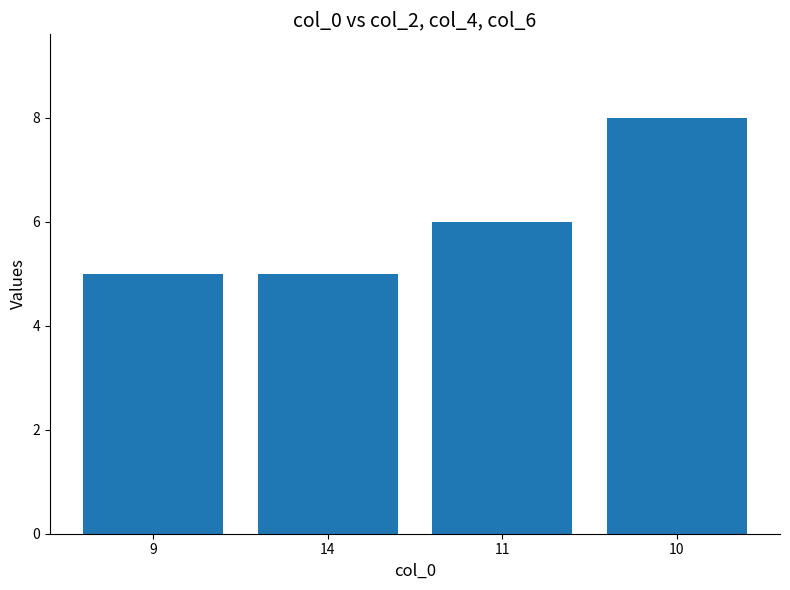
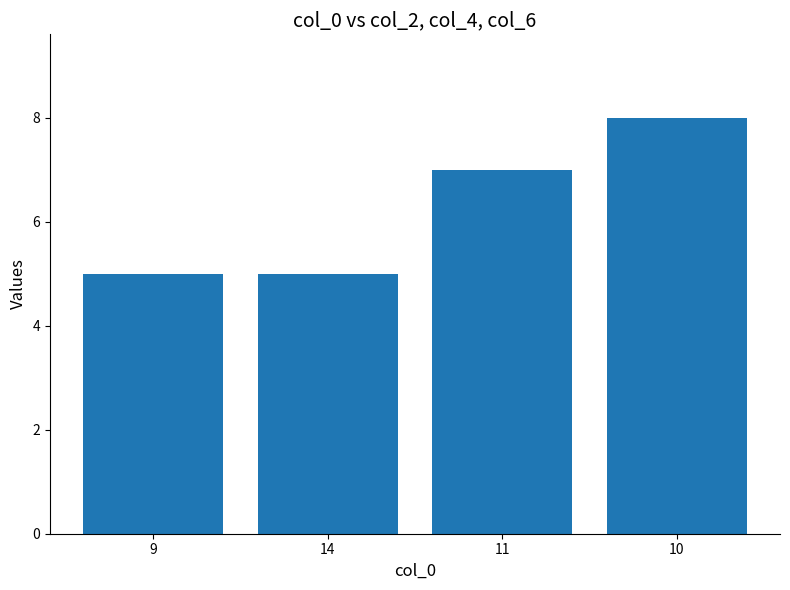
  {
    "9": 5,
    "14": 5,
-   "11": 6,
+   "11": 7,
    "10": 8
  }
